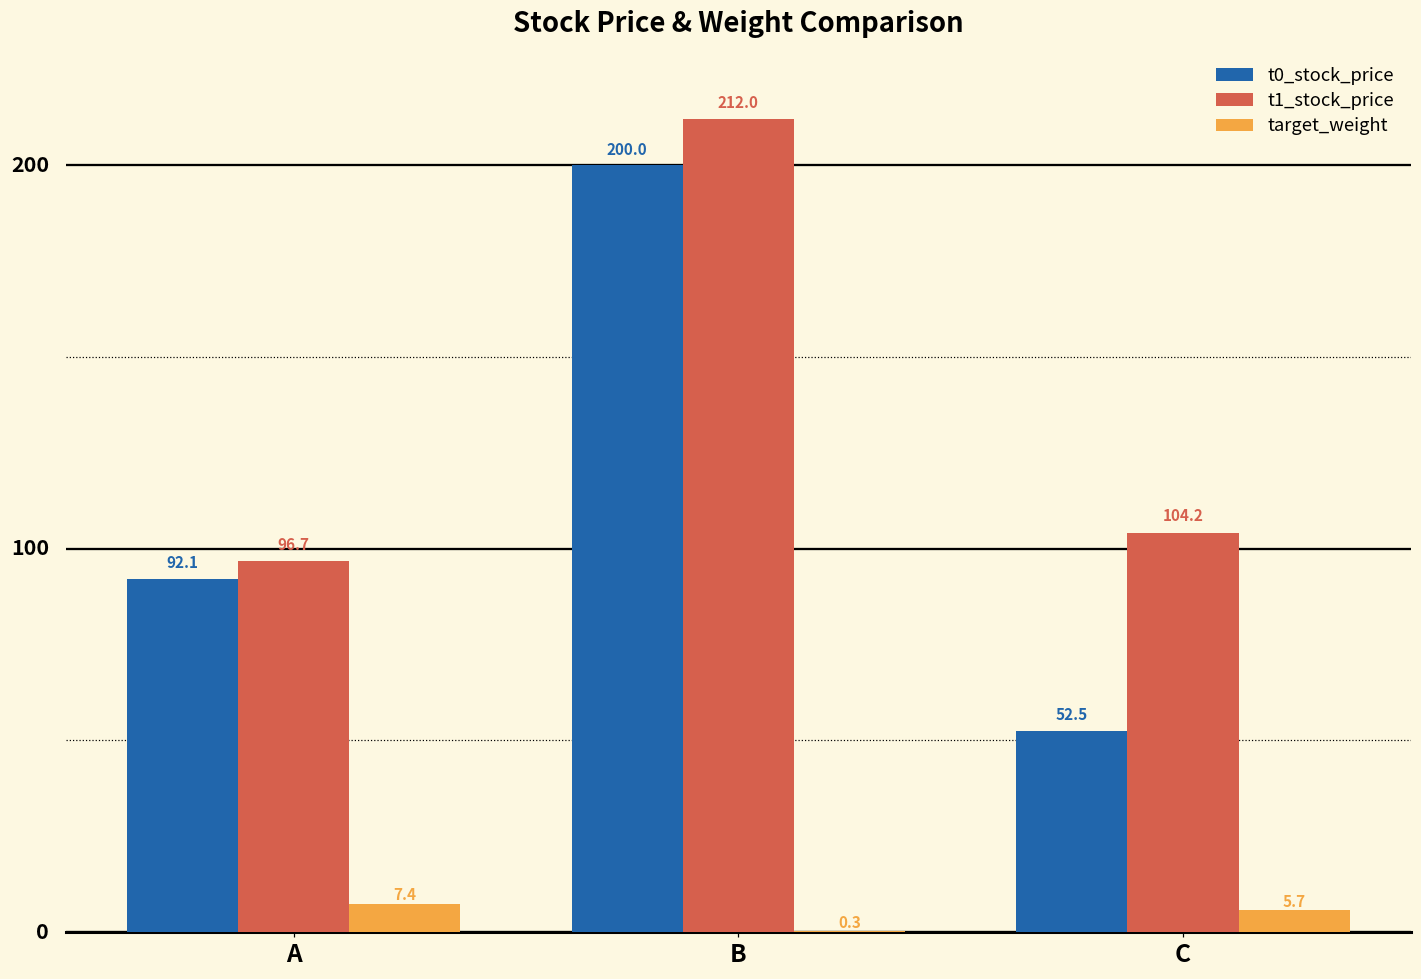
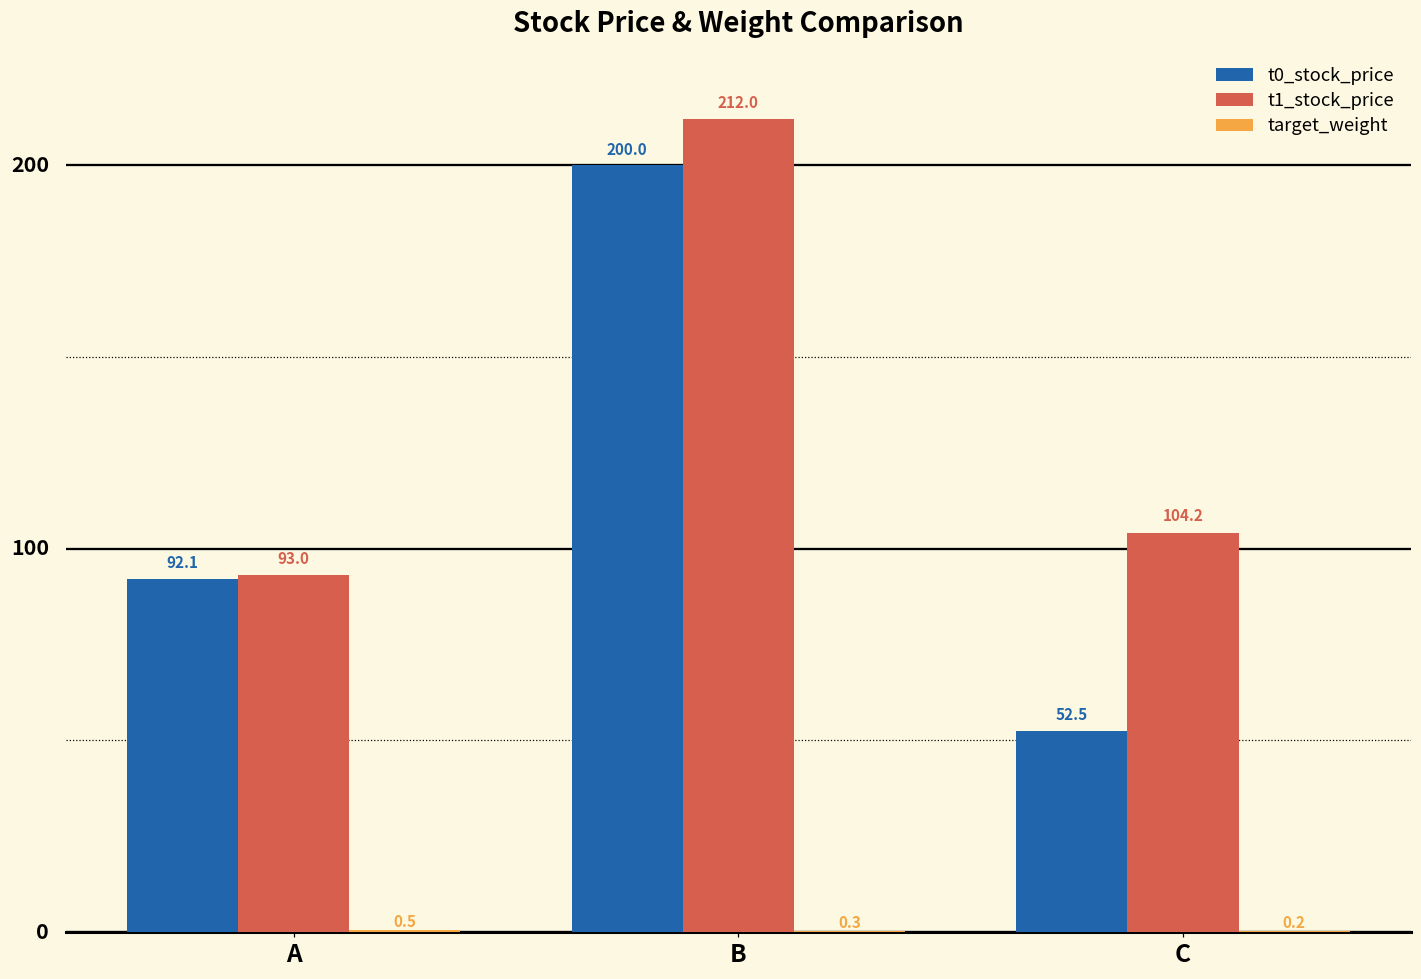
  {
    "t0_stock_price": {
      "A": 92.1,
      "B": 200.0,
      "C": 52.5
    },
    "t1_stock_price": {
-     "A": 96.7,
+     "A": 93.0,
      "B": 212.0,
      "C": 104.2
    },
    "target_weight": {
-     "A": 7.4,
+     "A": 0.5,
      "B": 0.3,
-     "C": 5.7
+     "C": 0.2
    }
  }
